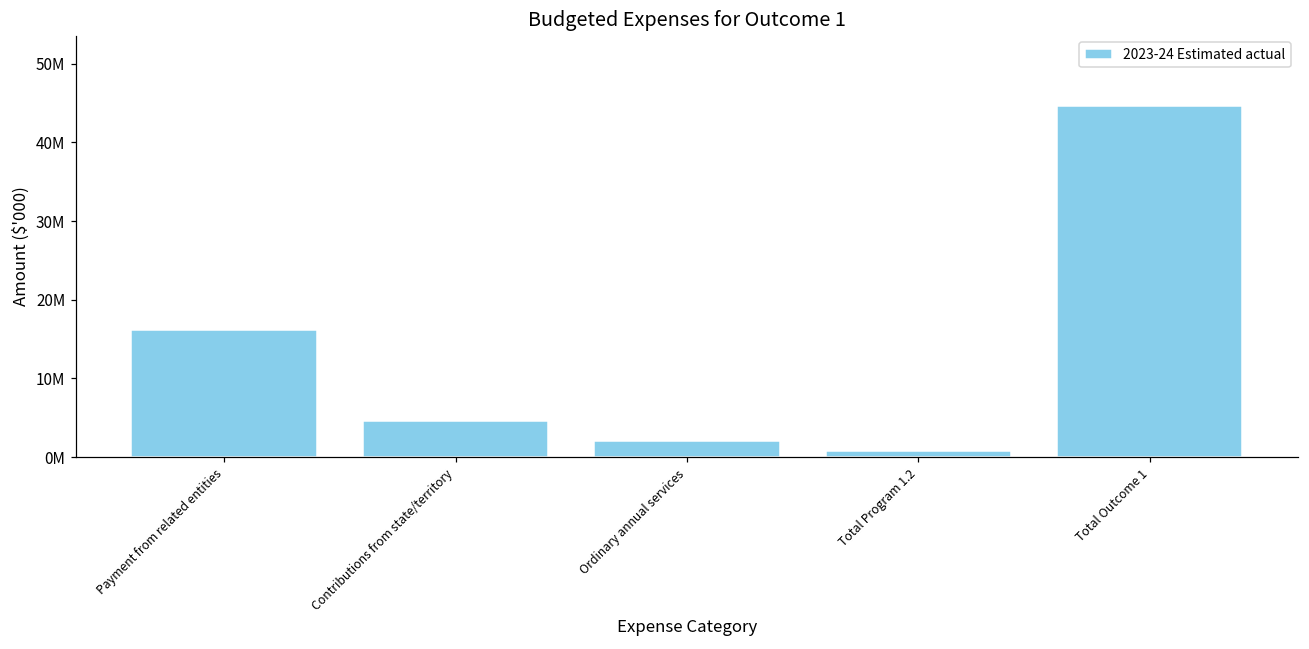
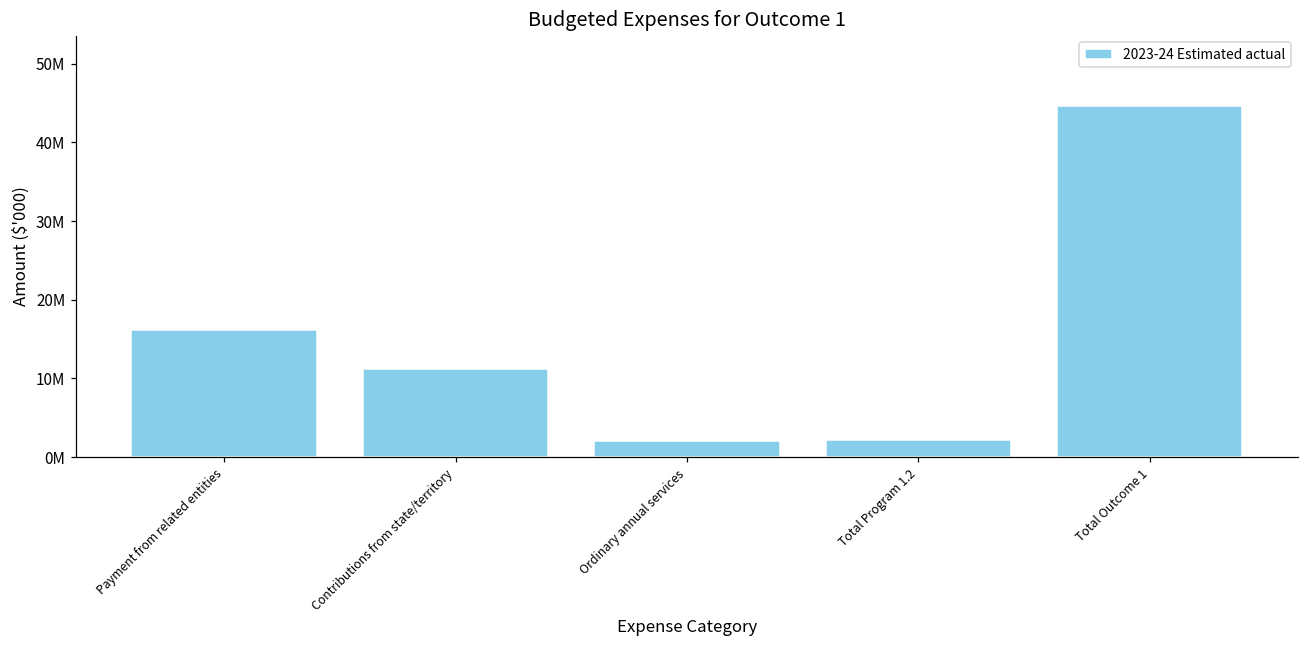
  {
    "Payment from related entities": 16000000,
-   "Contributions from state/territory": 5000000,
+   "Contributions from state/territory": 11000000,
    "Ordinary annual services": 2000000,
-   "Total Program 1.2": 1000000,
+   "Total Program 1.2": 2000000,
    "Total Outcome 1": 45000000
  }
